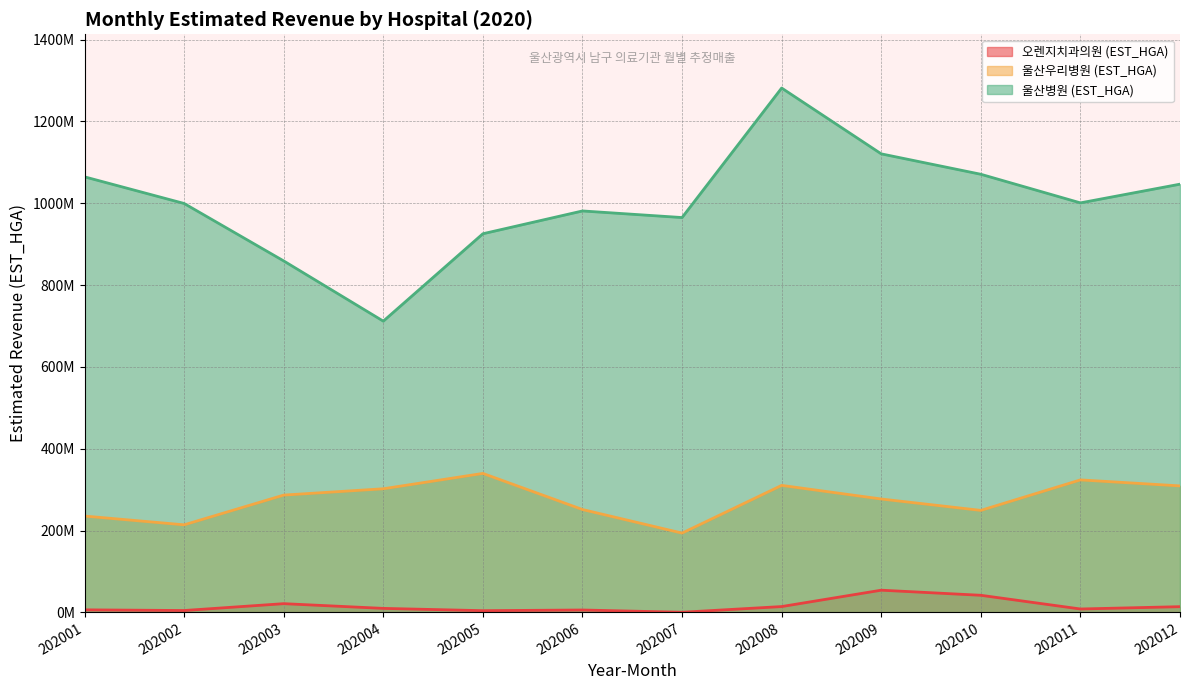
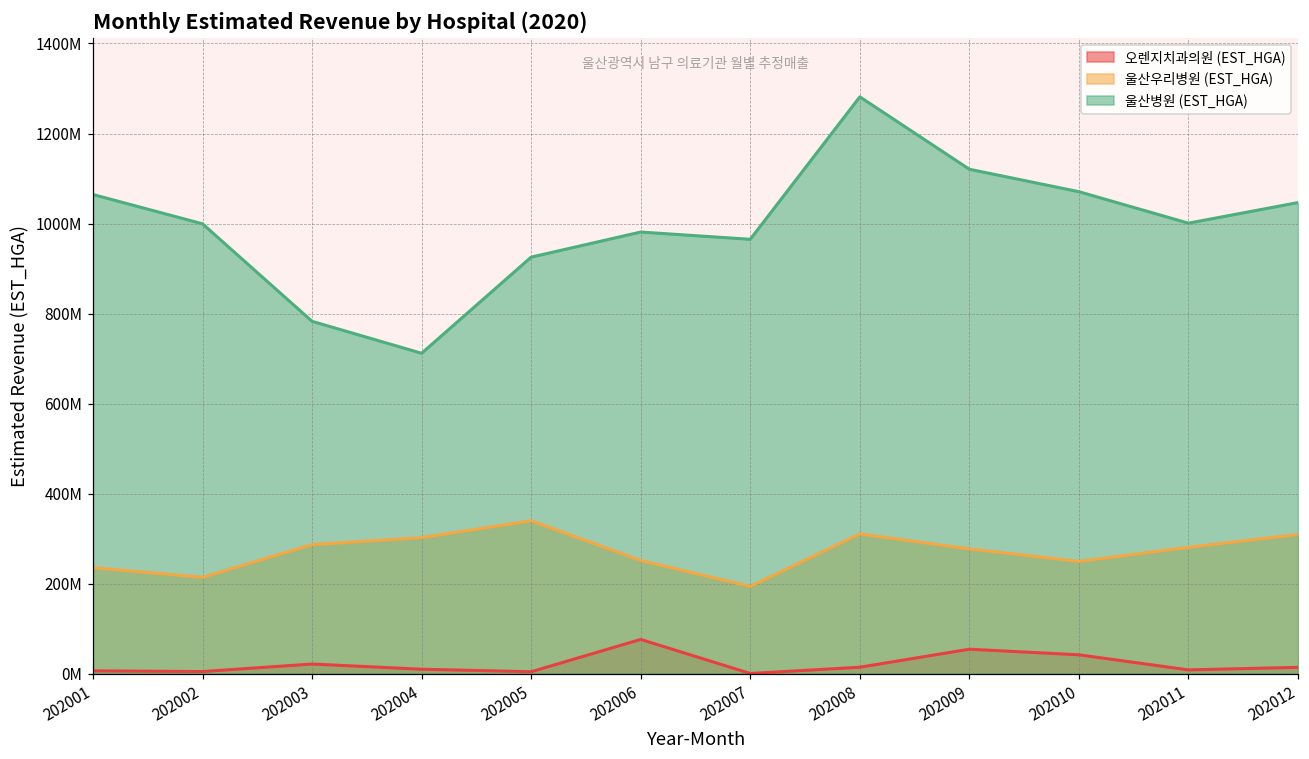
  {
    "오렌지치과의원 (EST_HGA)": {
      "202001": 10000000,
      "202002": 0,
      "202003": 20000000,
      "202004": 10000000,
      "202005": 0,
-     "202006": 10000000,
+     "202006": 80000000,
      "202007": 0,
      "202008": 10000000,
      "202009": 50000000,
      "202010": 40000000,
      "202011": 10000000,
      "202012": 10000000
    },
    "울산우리병원 (EST_HGA)": {
      "202001": 240000000,
      "202002": 210000000,
      "202003": 290000000,
      "202004": 300000000,
      "202005": 340000000,
      "202006": 250000000,
      "202007": 190000000,
      "202008": 310000000,
      "202009": 280000000,
      "202010": 250000000,
-     "202011": 320000000,
+     "202011": 280000000,
      "202012": 310000000
    },
    "울산병원 (EST_HGA)": {
      "202001": 1060000000,
      "202002": 1000000000,
-     "202003": 860000000,
+     "202003": 780000000,
      "202004": 710000000,
      "202005": 930000000,
      "202006": 980000000,
      "202007": 960000000,
      "202008": 1280000000,
      "202009": 1120000000,
      "202010": 1070000000,
      "202011": 1000000000,
      "202012": 1050000000
    }
  }
